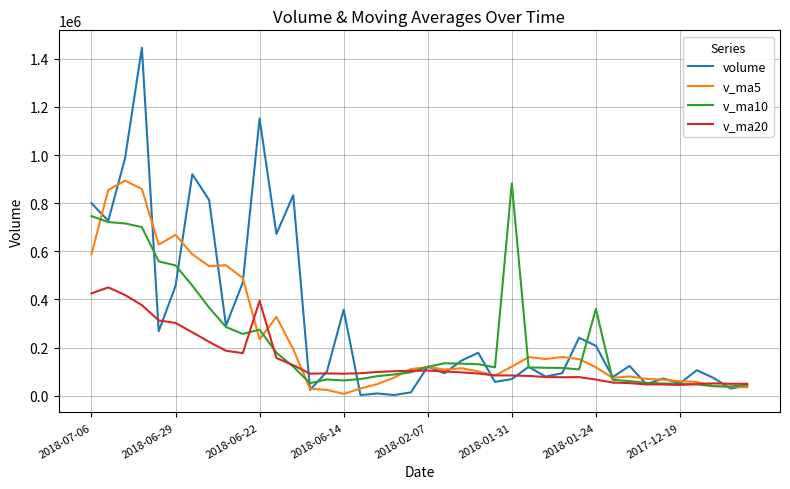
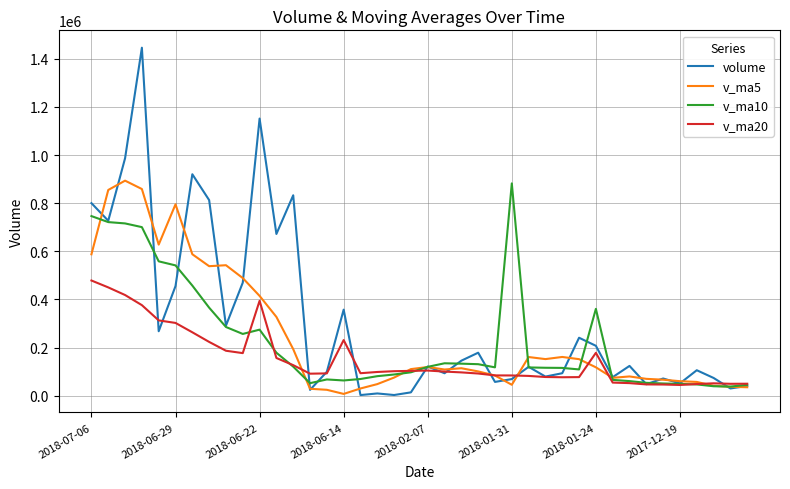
  {
    "volume": {
      "2018-07-06": 800000,
      "2018-06-29": 460000,
      "2018-06-22": 1150000,
      "2018-06-14": 360000,
      "2018-01-31": 70000,
      "2018-01-24": 210000
    },
    "v_ma5": {
      "2018-07-06": 590000,
-     "2018-06-29": 670000,
-     "2018-06-22": 230000,
+     "2018-06-29": 800000,
+     "2018-06-22": 410000,
      "2018-06-14": 10000,
-     "2018-01-31": 120000,
+     "2018-01-31": 50000,
      "2018-01-24": 120000
    },
    "v_ma10": {
      "2018-07-06": 750000,
      "2018-06-29": 540000,
      "2018-06-22": 270000,
      "2018-06-14": 60000,
      "2018-01-31": 880000,
      "2018-01-24": 360000
    },
    "v_ma20": {
-     "2018-07-06": 430000,
+     "2018-07-06": 480000,
      "2018-06-29": 300000,
      "2018-06-22": 390000,
-     "2018-06-14": 90000,
+     "2018-06-14": 230000,
      "2018-02-07": 100000,
      "2018-01-31": 80000,
-     "2018-01-24": 70000
+     "2018-01-24": 180000
    }
  }
